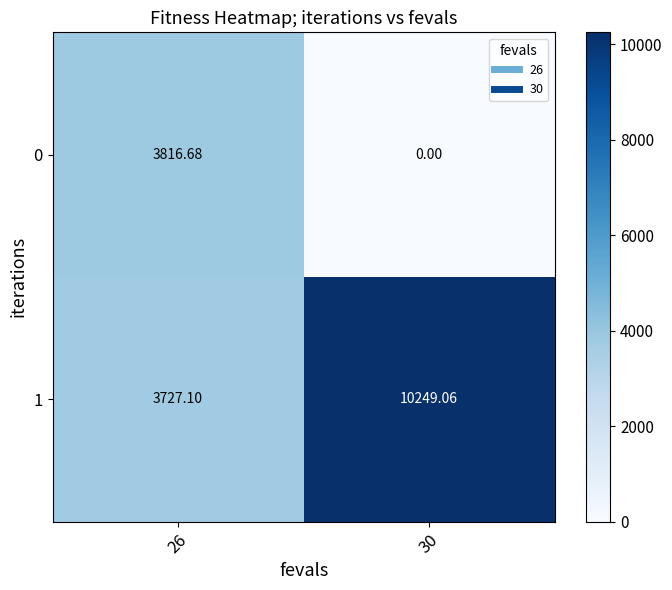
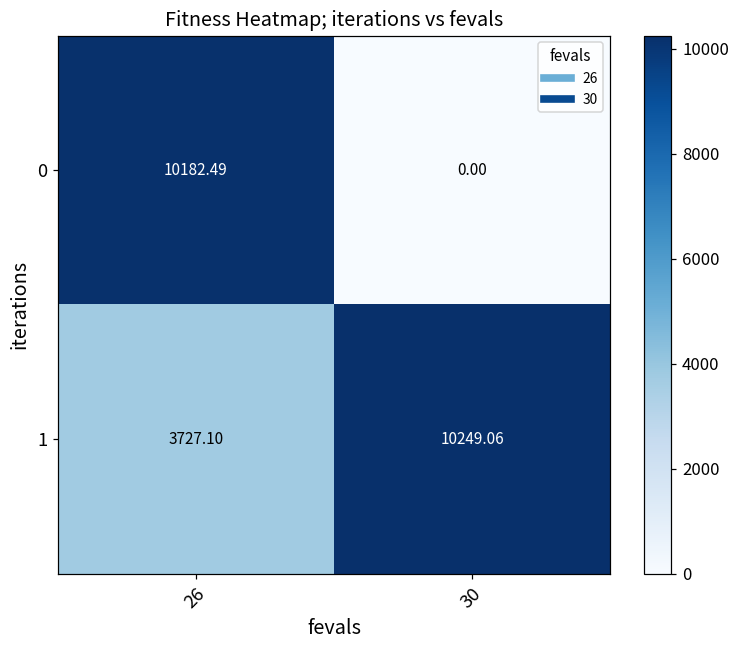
  {
    "0": {
-     "26": 3816.68,
+     "26": 10182.49,
      "30": 0.00
    },
    "1": {
      "26": 3727.10,
      "30": 10249.06
    }
  }
